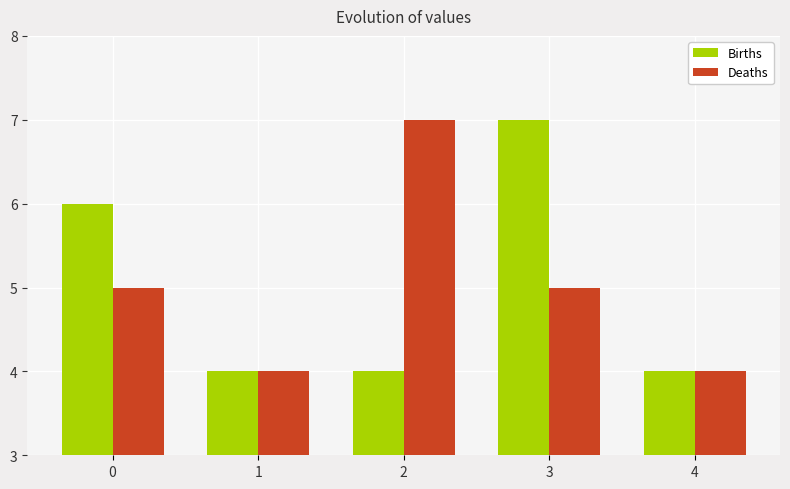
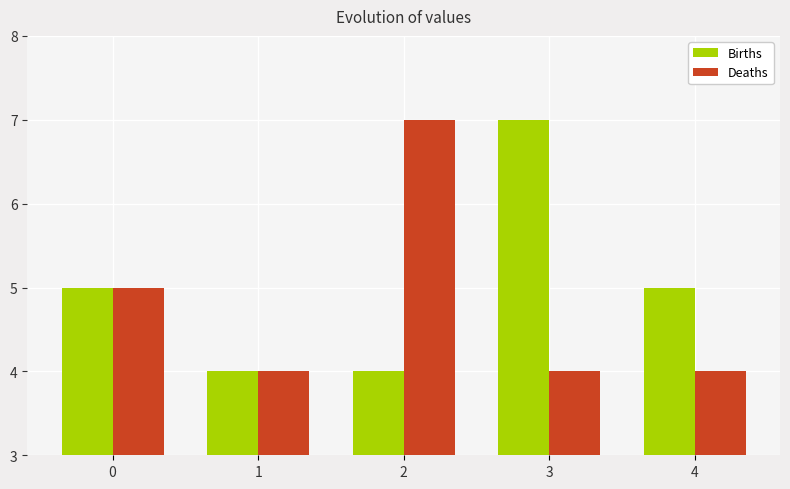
  {
    "Births": {
-     "0": 6,
+     "0": 5,
      "1": 4,
      "2": 4,
      "3": 7,
-     "4": 4
+     "4": 5
    },
    "Deaths": {
      "0": 5,
      "1": 4,
      "2": 7,
-     "3": 5,
+     "3": 4,
      "4": 4
    }
  }
